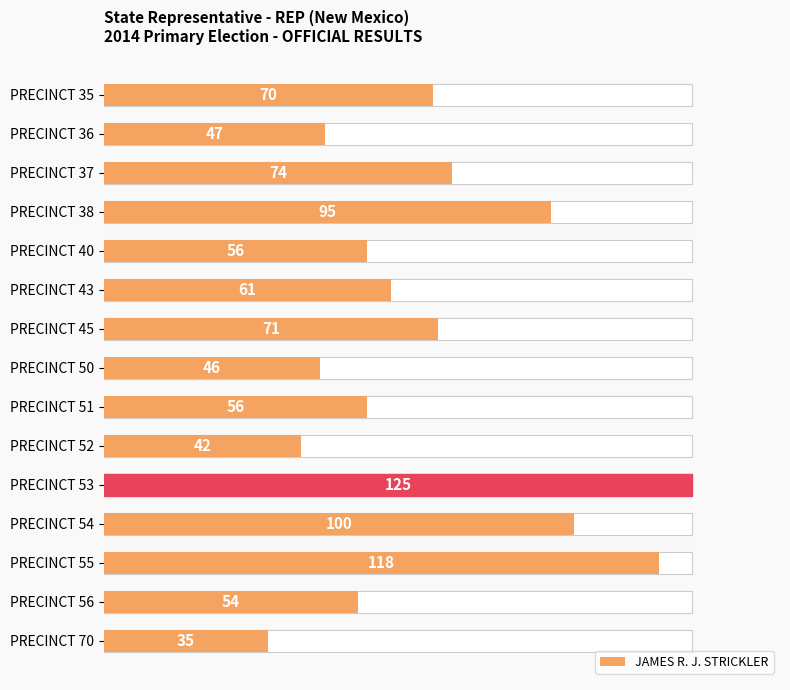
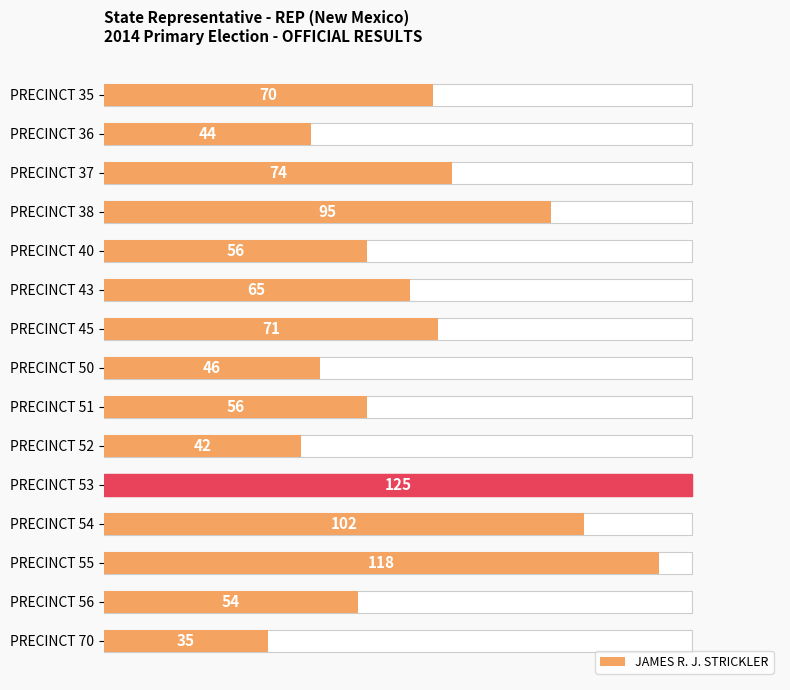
  {
    "JAMES R. J. STRICKLER": {
-     "PRECINCT 36": 47,
-     "PRECINCT 43": 61,
+     "PRECINCT 36": 44,
+     "PRECINCT 43": 65,
      "PRECINCT 53": 125,
-     "PRECINCT 54": 100
+     "PRECINCT 54": 102
    }
  }
